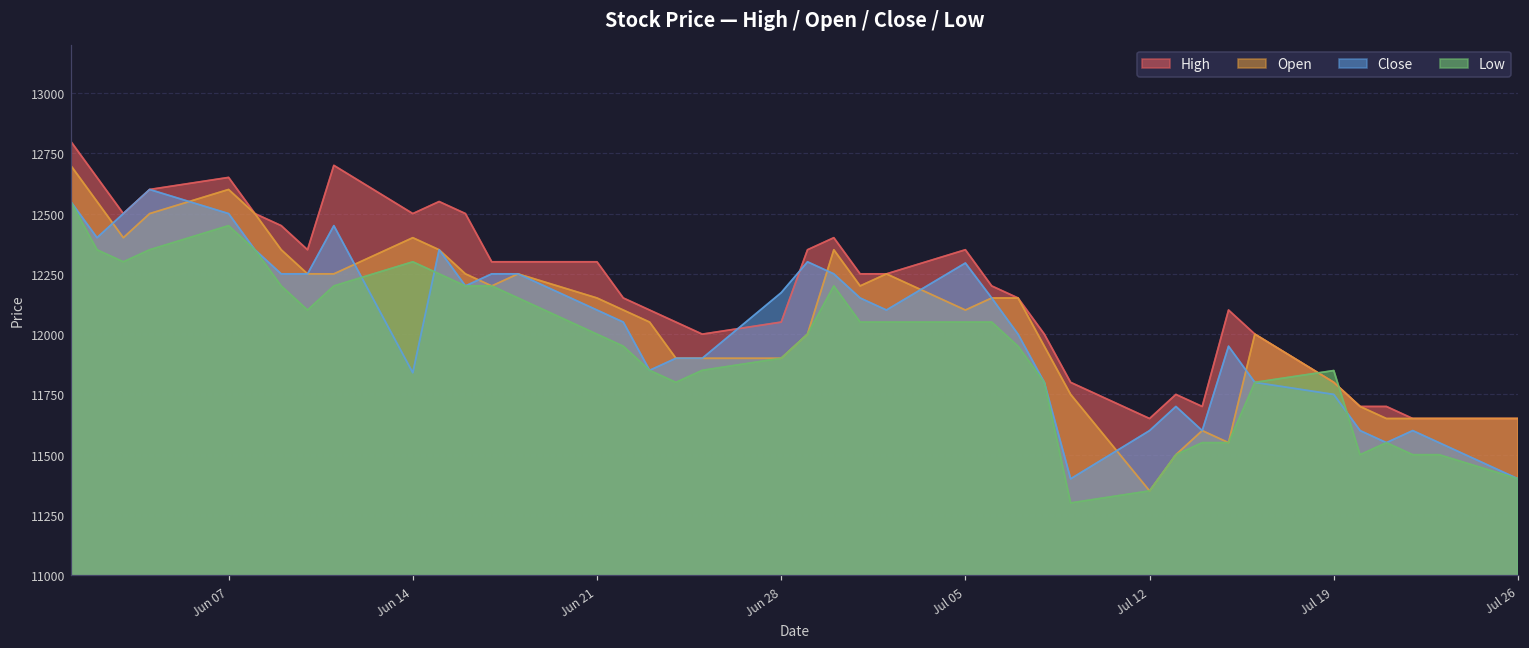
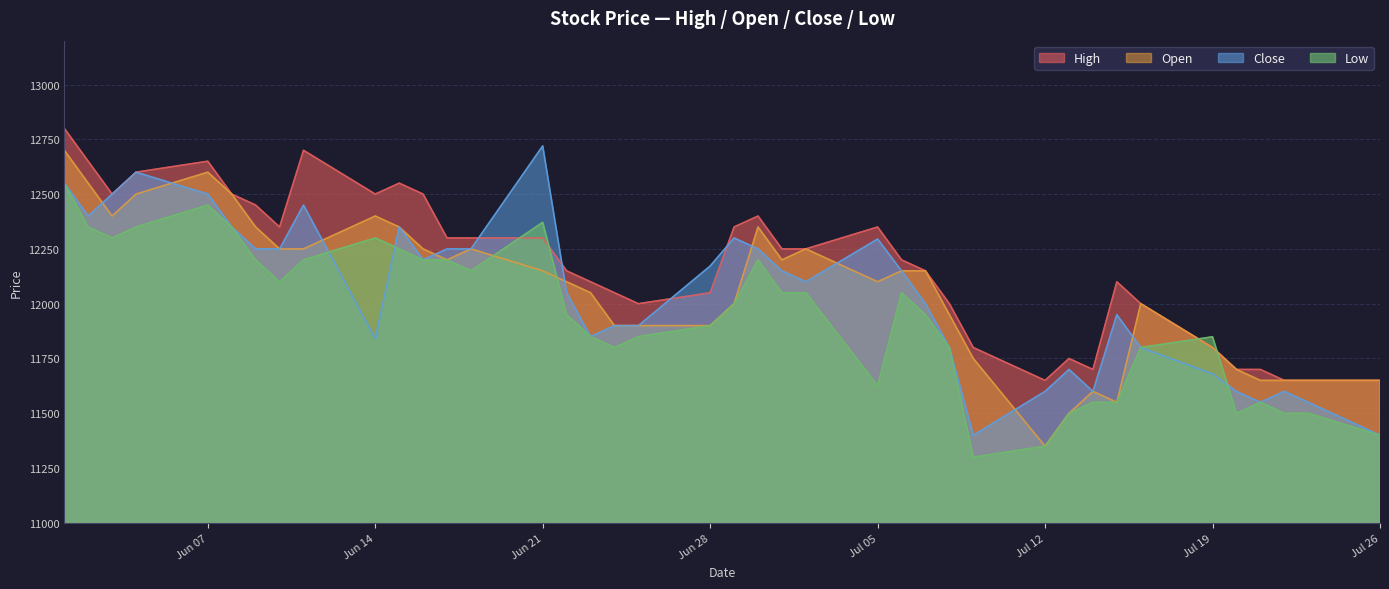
  {
    "Close": {
      "Jun 07": 12500,
      "Jun 14": 11840,
-     "Jun 21": 12100,
+     "Jun 21": 12720,
      "Jun 28": 12170,
      "Jul 05": 12300,
      "Jul 12": 11600,
-     "Jul 19": 11750
+     "Jul 19": 11680
    },
    "Low": {
      "Jun 07": 12450,
      "Jun 14": 12300,
-     "Jun 21": 12000,
-     "Jul 05": 12050,
+     "Jun 21": 12370,
+     "Jul 05": 11630,
      "Jul 19": 11850
    }
  }
